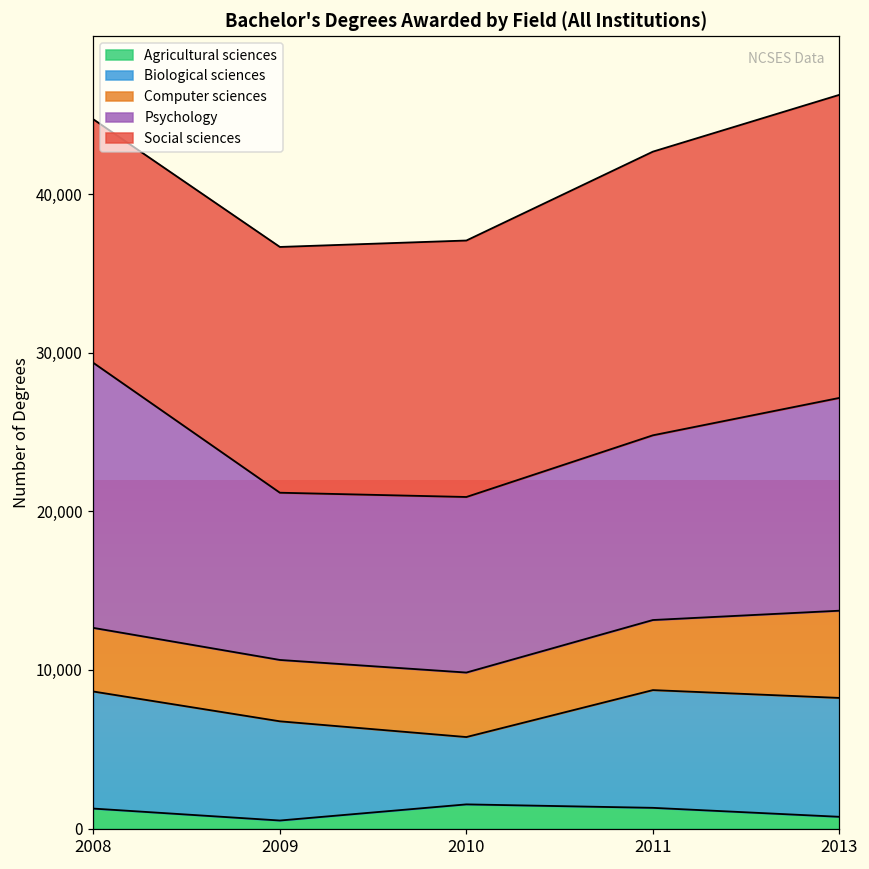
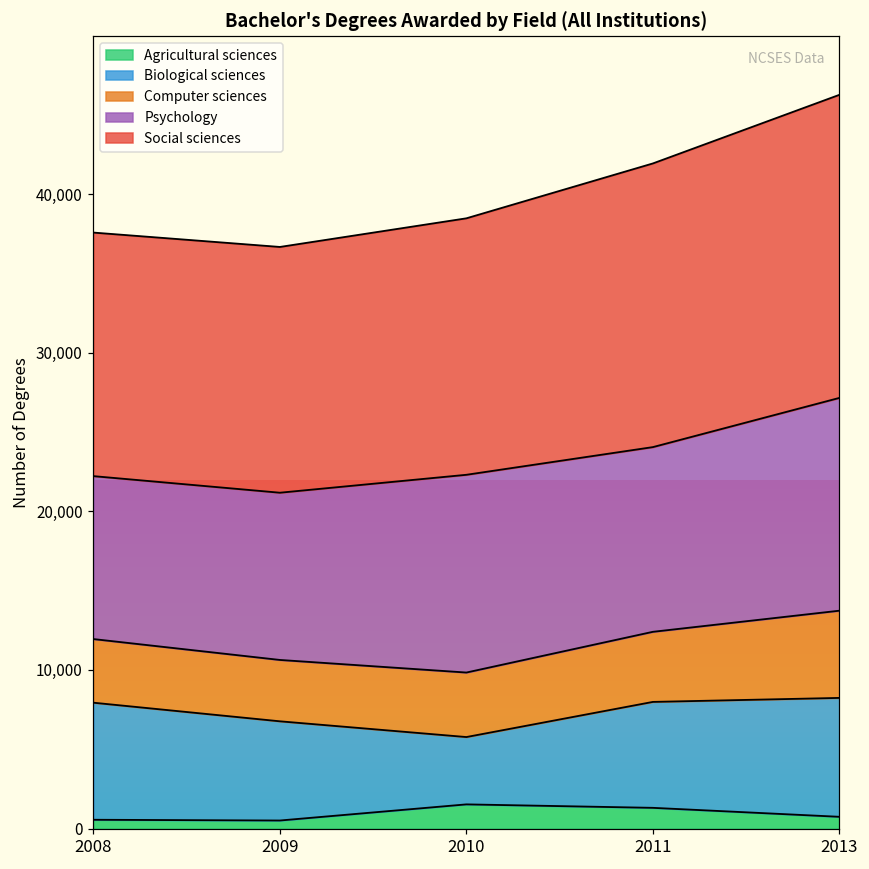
  {
    "Agricultural sciences": {
-     "2008": "1,300",
+     "2008": "600",
      "2009": "500",
      "2010": "1,500",
      "2011": "1,300",
      "2013": "700"
    },
    "Biological sciences": {
      "2008": "7,400",
      "2009": "6,300",
      "2010": "4,200",
-     "2011": "7,400",
+     "2011": "6,700",
      "2013": "7,500"
    },
    "Psychology": {
-     "2008": "16,700",
+     "2008": "10,300",
      "2009": "10,500",
-     "2010": "11,100",
+     "2010": "12,500",
      "2011": "11,600",
      "2013": "13,400"
    }
  }
